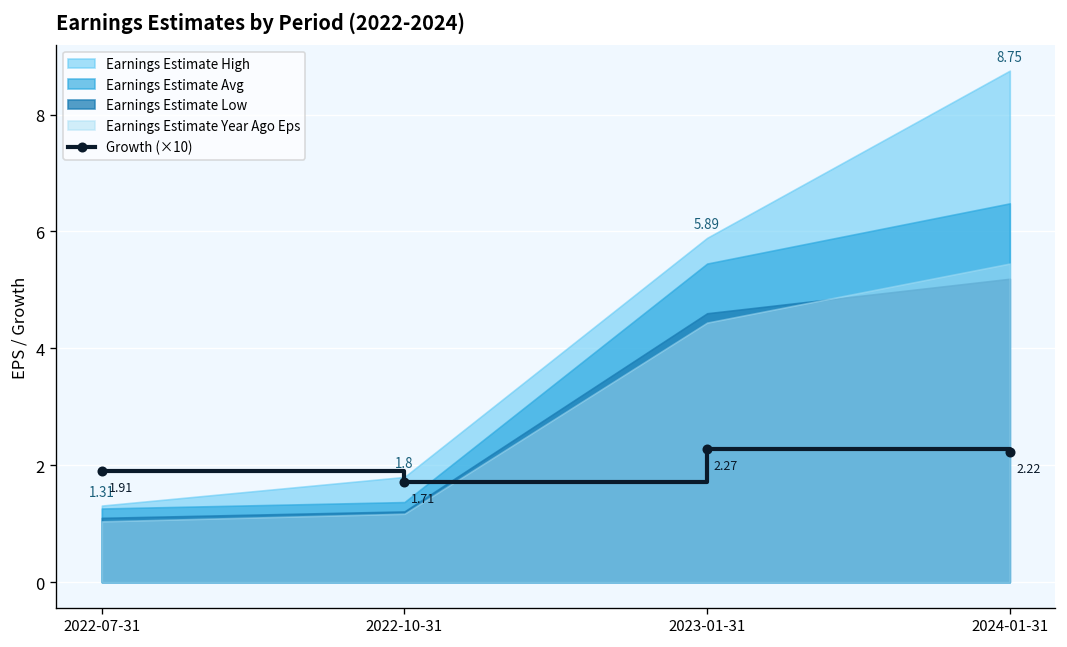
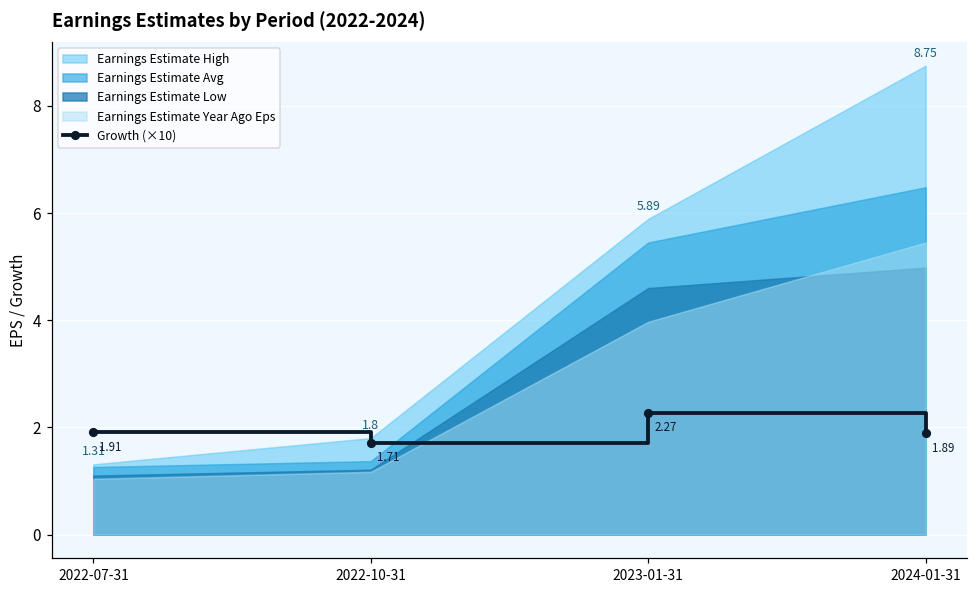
  {
    "Growth (×10)": {
      "2022-10-31": 1.71,
      "2023-01-31": 2.27,
-     "2024-01-31": 2.22
+     "2024-01-31": 1.89
    },
    "Earnings Estimate High": {
      "2022-10-31": 1.8,
      "2023-01-31": 5.89,
      "2024-01-31": 8.75
    },
    "Earnings Estimate Avg": {
      "2023-01-31": 5.5,
      "2024-01-31": 6.5
    },
    "Earnings Estimate Low": {
      "2022-07-31": 1.1,
      "2023-01-31": 4.6,
-     "2024-01-31": 5.2
+     "2024-01-31": 5.0
    },
    "Earnings Estimate Year Ago Eps": {
      "2022-07-31": 1.0,
-     "2023-01-31": 4.4,
+     "2023-01-31": 4.0,
      "2024-01-31": 5.5
    }
  }
